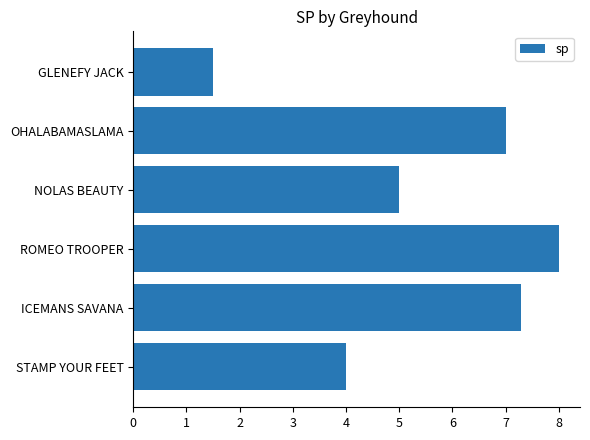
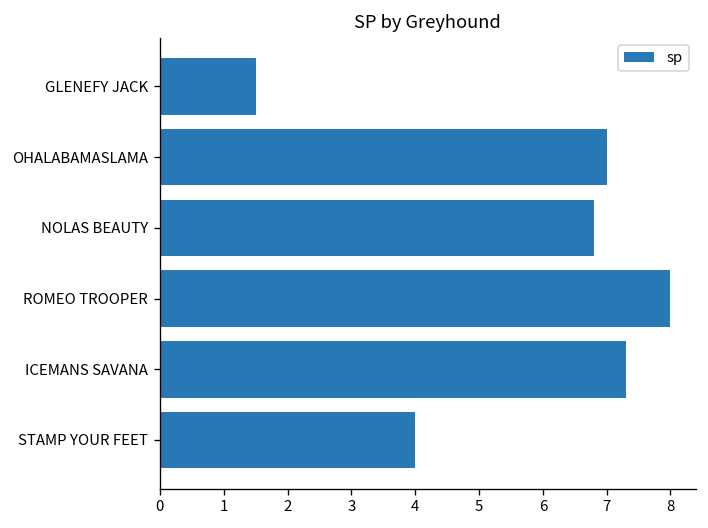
  {
    "GLENEFY JACK": 1.5,
    "OHALABAMASLAMA": 7.0,
-   "NOLAS BEAUTY": 5.0,
+   "NOLAS BEAUTY": 6.8,
    "ROMEO TROOPER": 8.0,
    "ICEMANS SAVANA": 7.3,
    "STAMP YOUR FEET": 4.0
  }
